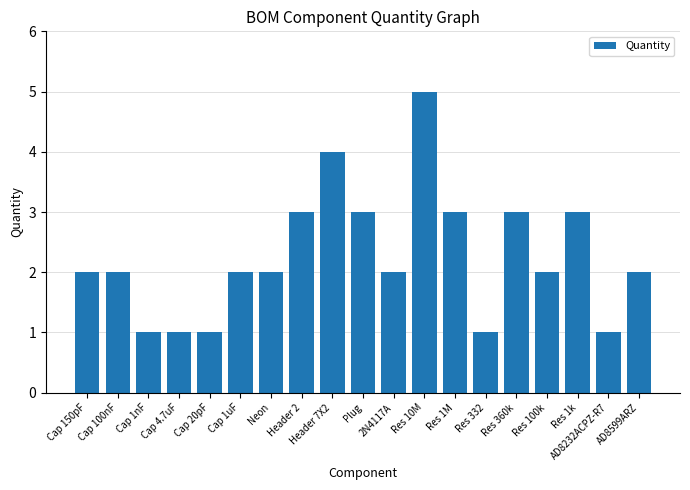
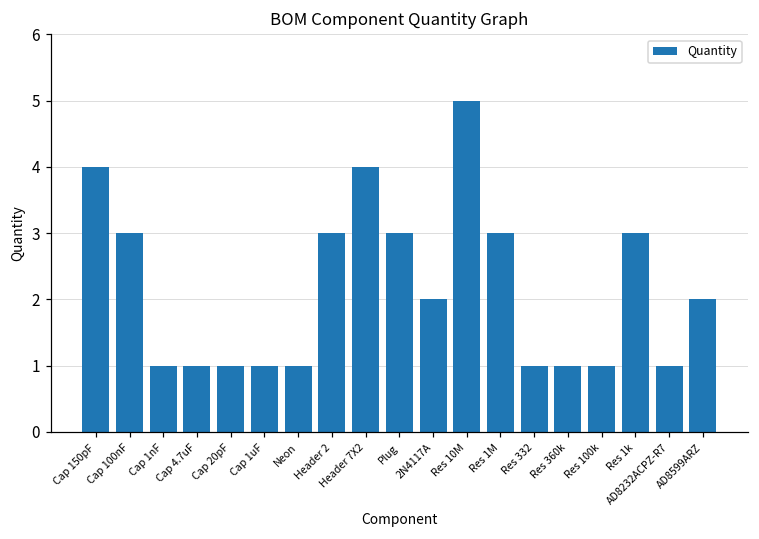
  {
-   "Cap 150pF": 2,
-   "Cap 100nF": 2,
+   "Cap 150pF": 4,
+   "Cap 100nF": 3,
    "Cap 1nF": 1,
    "Cap 4.7uF": 1,
    "Cap 20pF": 1,
-   "Cap 1uF": 2,
-   "Neon": 2,
+   "Cap 1uF": 1,
+   "Neon": 1,
    "Header 2": 3,
    "Header 7X2": 4,
    "Plug": 3,
    "2N4117A": 2,
    "Res 10M": 5,
    "Res 1M": 3,
    "Res 332": 1,
-   "Res 360k": 3,
-   "Res 100k": 2,
+   "Res 360k": 1,
+   "Res 100k": 1,
    "Res 1k": 3,
    "AD8232ACPZ-R7": 1,
    "AD8599ARZ": 2
  }
